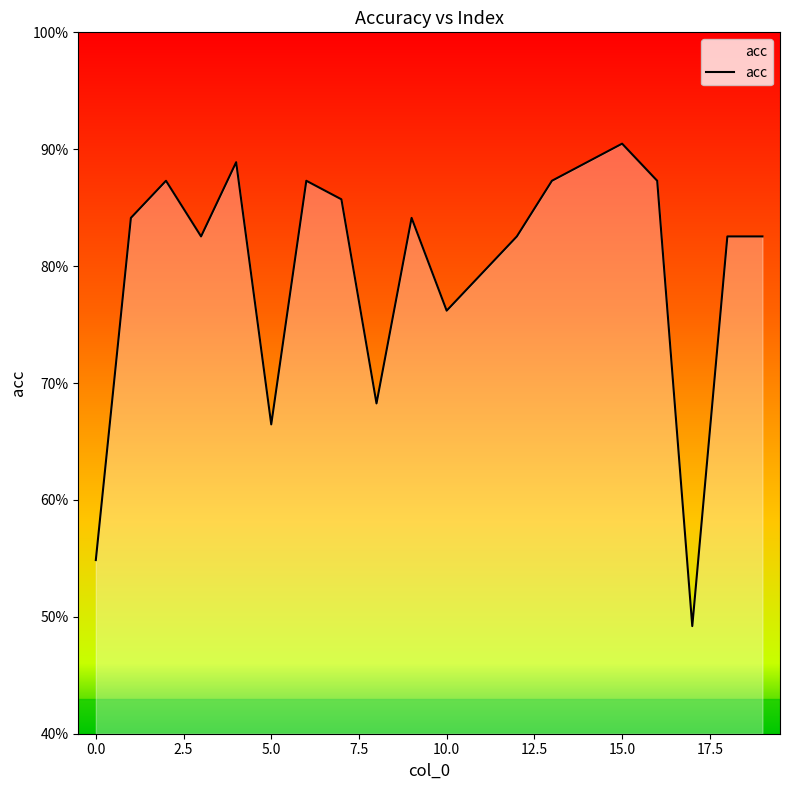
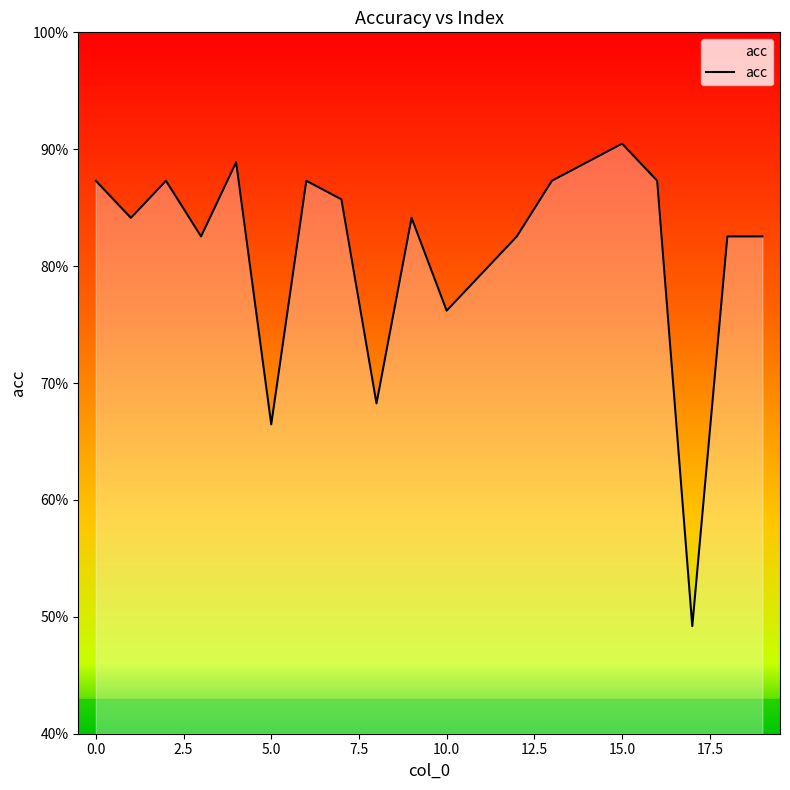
  {
-   "0.0": "54.9%",
+   "0.0": "87.3%",
    "5.0": "66.5%",
    "10.0": "76.2%",
    "15.0": "90.5%"
  }
